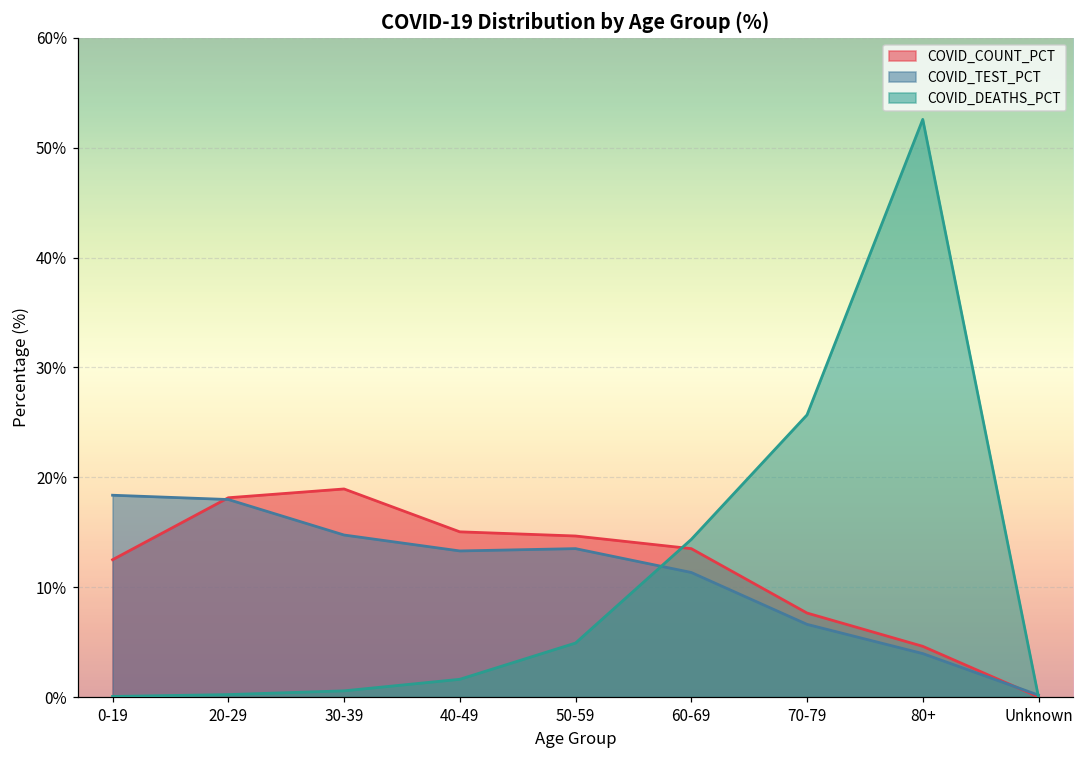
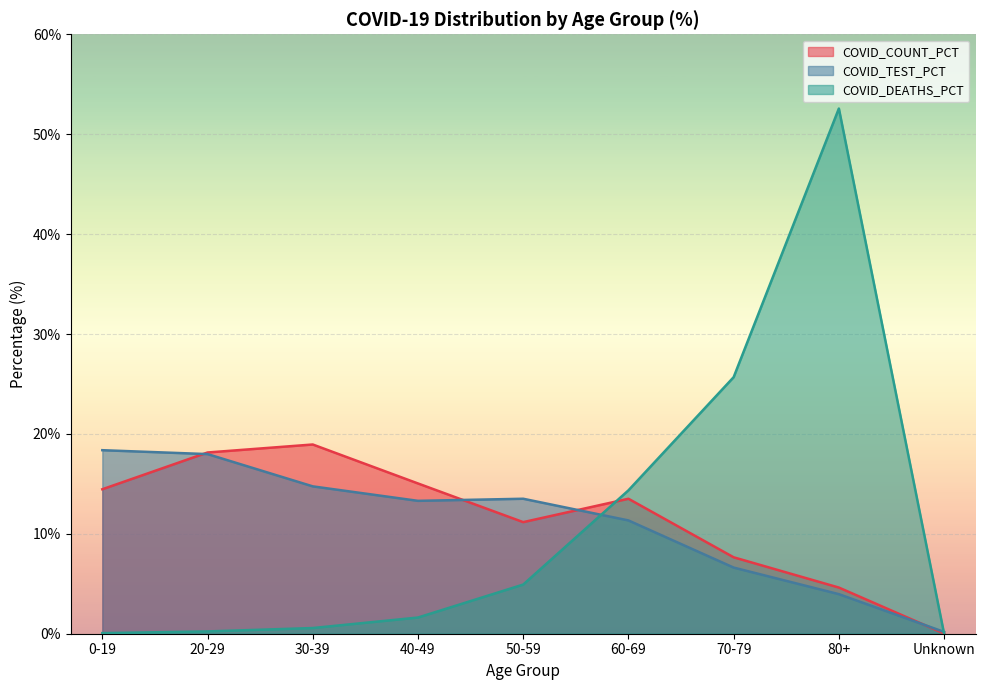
  {
    "COVID_COUNT_PCT": {
-     "0-19": "13%",
+     "0-19": "14%",
      "30-39": "19%",
      "40-49": "15%",
-     "50-59": "15%",
+     "50-59": "11%",
      "60-69": "14%",
      "70-79": "8%",
      "80+": "5%"
    }
  }
